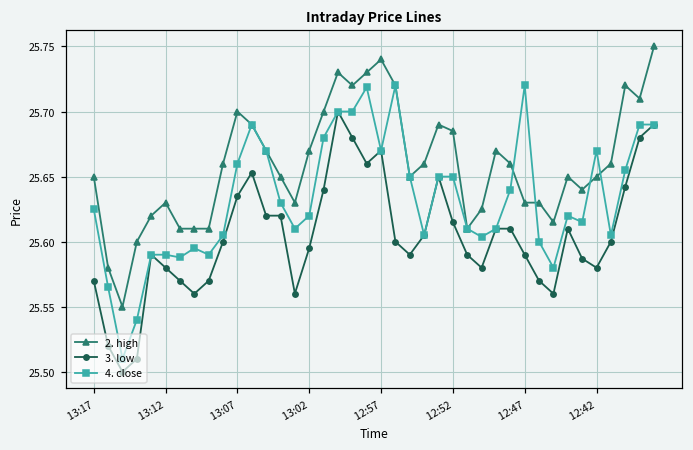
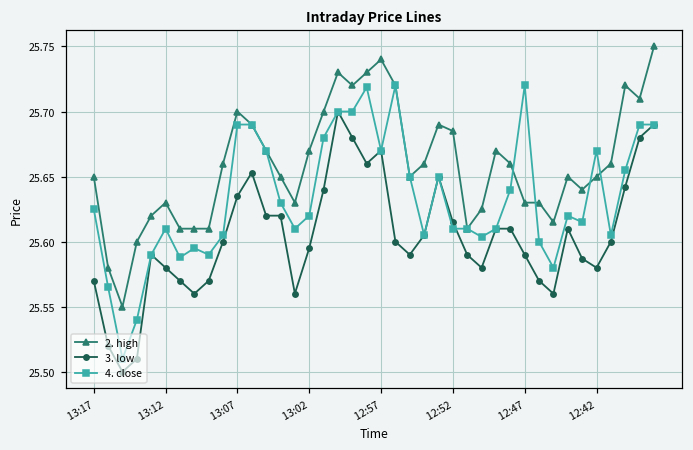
  {
    "4. close": {
      "13:17": 25.625,
-     "13:12": 25.59,
-     "13:07": 25.66,
+     "13:12": 25.61,
+     "13:07": 25.69,
      "13:02": 25.62,
-     "12:52": 25.65,
+     "12:52": 25.61,
      "12:47": 25.72,
      "12:42": 25.67
    }
  }
